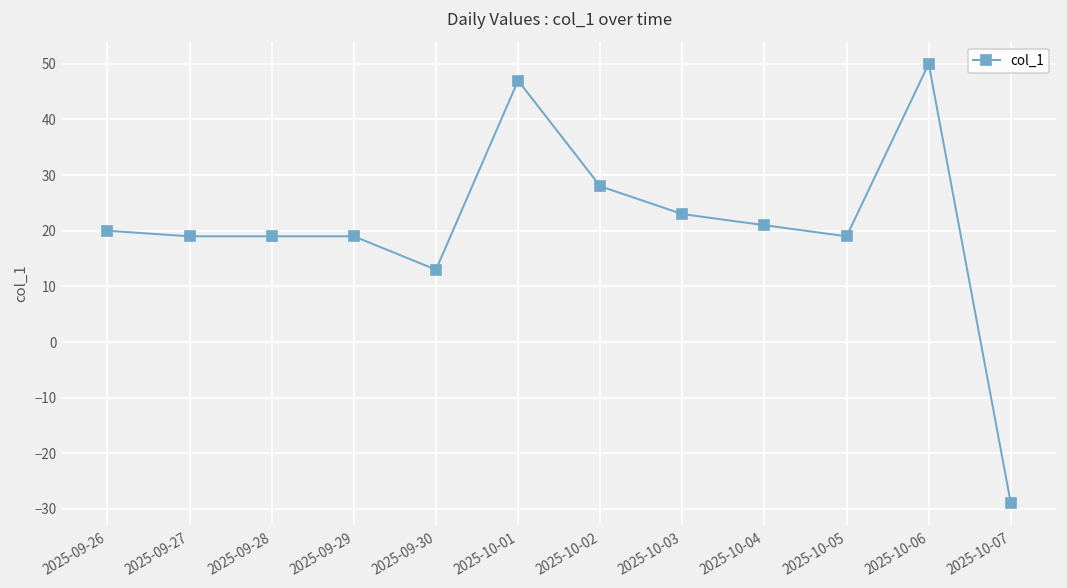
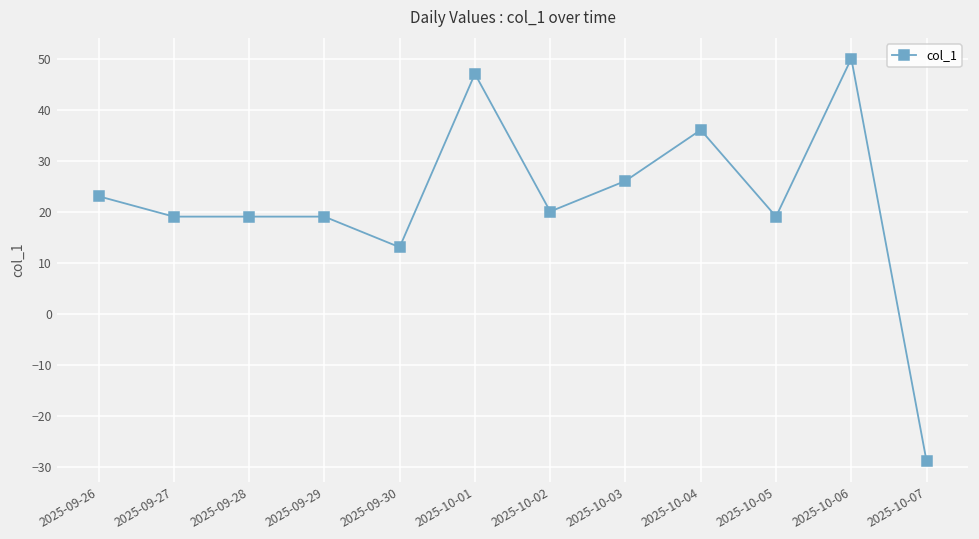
  {
-   "2025-09-26": 20,
+   "2025-09-26": 23,
    "2025-09-27": 19,
    "2025-09-28": 19,
    "2025-09-29": 19,
    "2025-09-30": 13,
    "2025-10-01": 47,
-   "2025-10-02": 28,
-   "2025-10-03": 23,
-   "2025-10-04": 21,
+   "2025-10-02": 20,
+   "2025-10-03": 26,
+   "2025-10-04": 36,
    "2025-10-05": 19,
    "2025-10-06": 50,
    "2025-10-07": -29
  }
